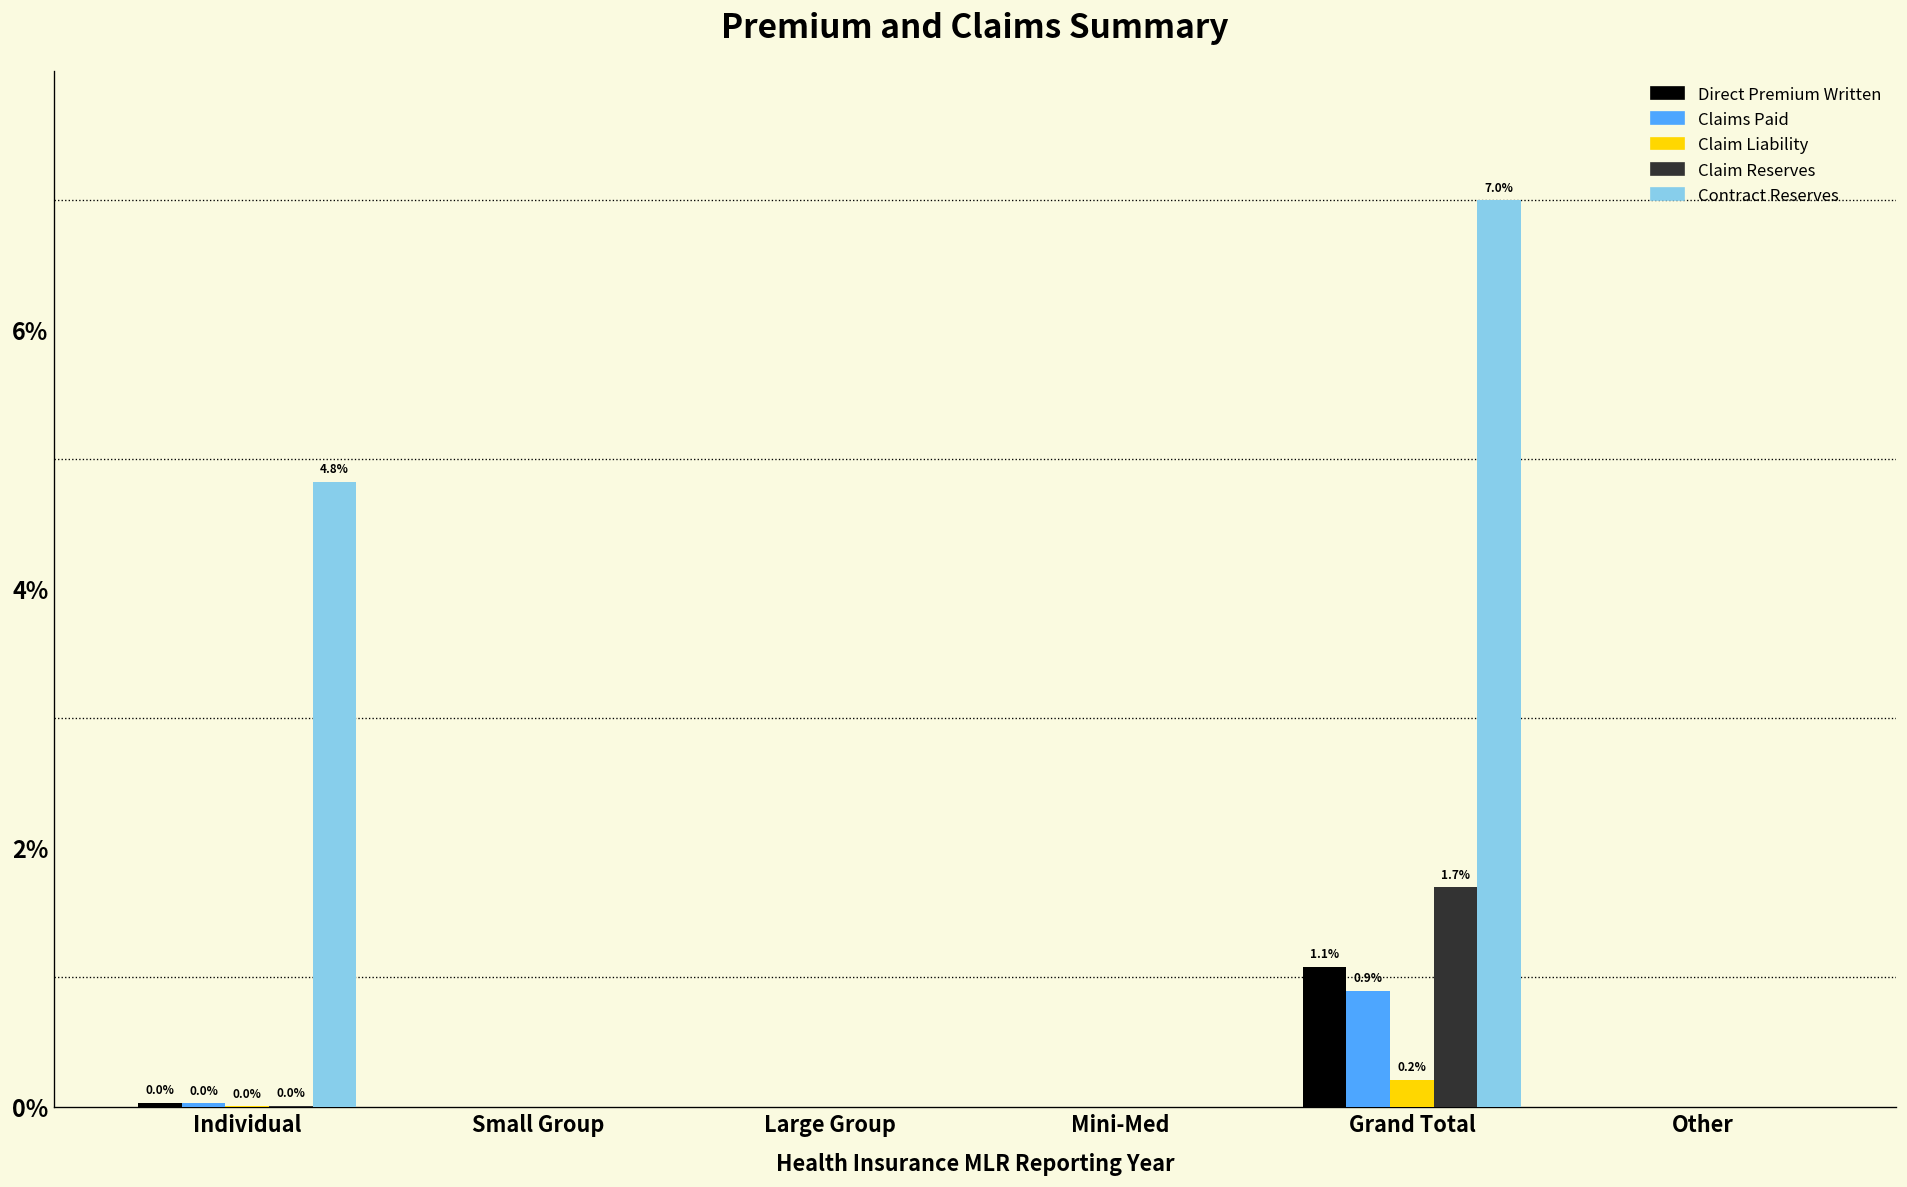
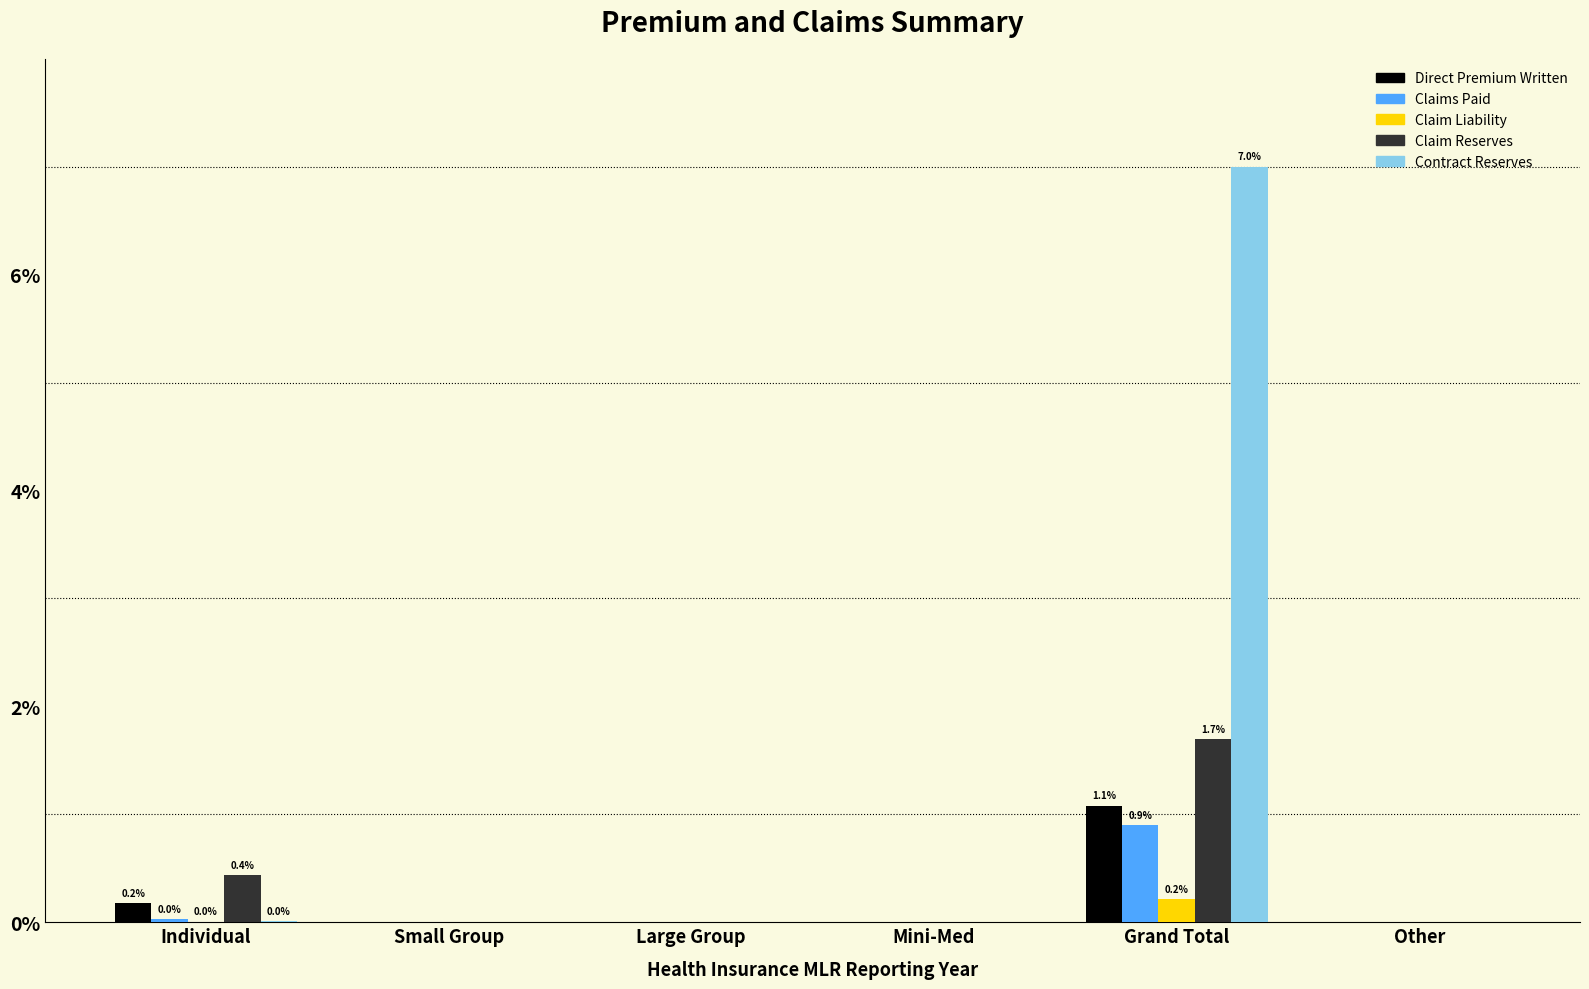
  {
    "Direct Premium Written": {
-     "Individual": "0.0%",
+     "Individual": "0.2%",
      "Grand Total": "1.1%"
    },
    "Claims Paid": {
      "Individual": "0.0%",
      "Grand Total": "0.9%"
    },
    "Claim Liability": {
      "Individual": "0.0%",
      "Grand Total": "0.2%"
    },
    "Claim Reserves": {
-     "Individual": "0.0%",
+     "Individual": "0.4%",
      "Grand Total": "1.7%"
    },
    "Contract Reserves": {
-     "Individual": "4.8%",
+     "Individual": "0.0%",
      "Grand Total": "7.0%"
    }
  }
